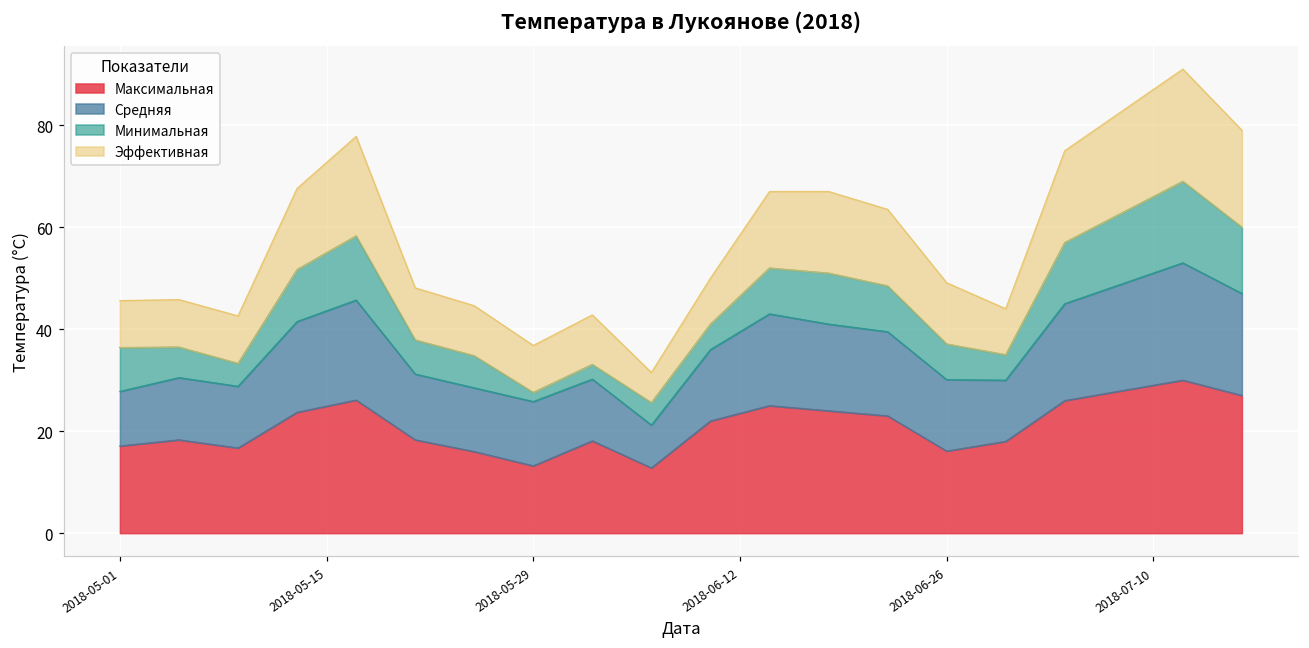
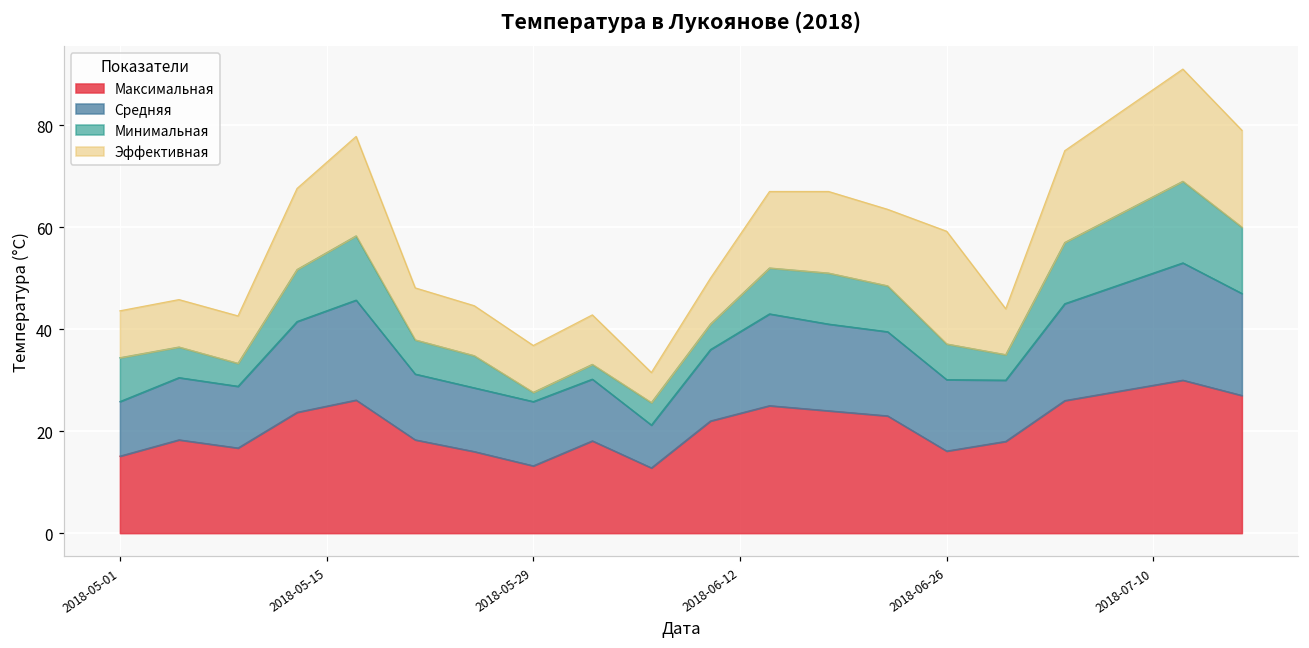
  {
    "Максимальная": {
-     "2018-05-01": 17,
+     "2018-05-01": 15,
      "2018-05-29": 13,
      "2018-06-26": 16
    },
    "Эффективная": {
      "2018-05-01": 9,
      "2018-05-29": 9,
-     "2018-06-26": 12
+     "2018-06-26": 22
    }
  }
